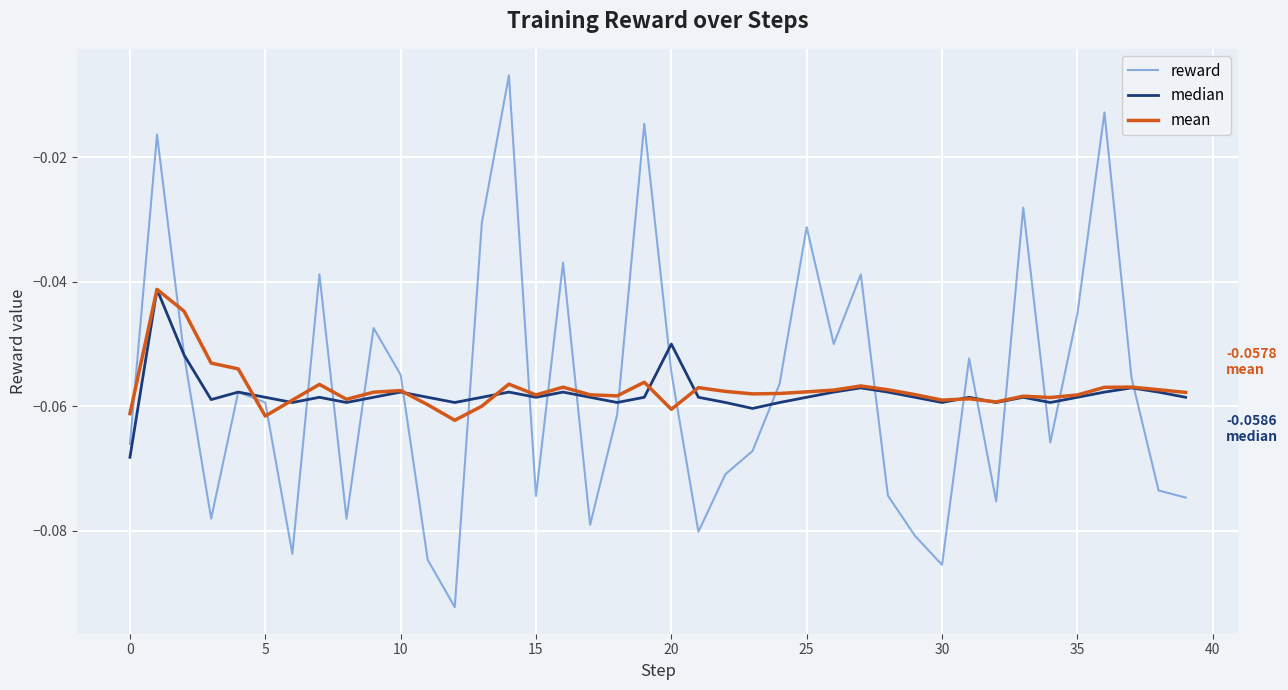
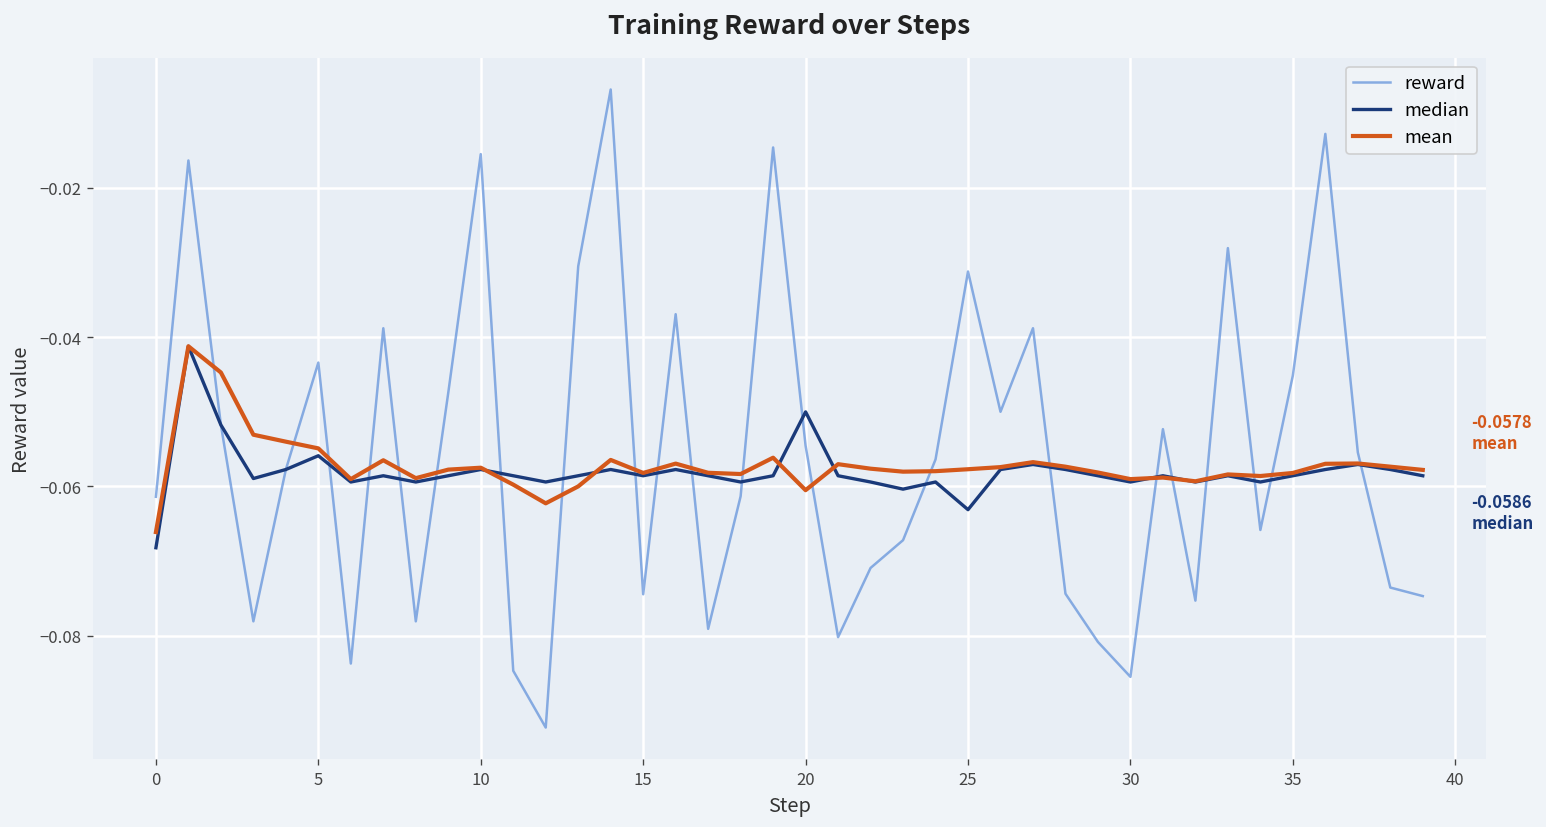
  {
    "reward": {
-     "0": -0.066,
-     "5": -0.059,
-     "10": -0.055,
+     "0": -0.061,
+     "5": -0.043,
+     "10": -0.015,
      "15": -0.074,
      "20": -0.055,
      "25": -0.031,
      "30": -0.086,
      "35": -0.045
    },
    "median": {
      "0": -0.068,
-     "5": -0.059,
+     "5": -0.056,
      "20": -0.050,
-     "25": -0.059
+     "25": -0.063
    },
    "mean": {
-     "0": -0.061,
-     "5": -0.062,
+     "0": -0.066,
+     "5": -0.055,
      "20": -0.061,
      "25": -0.058
    }
  }
